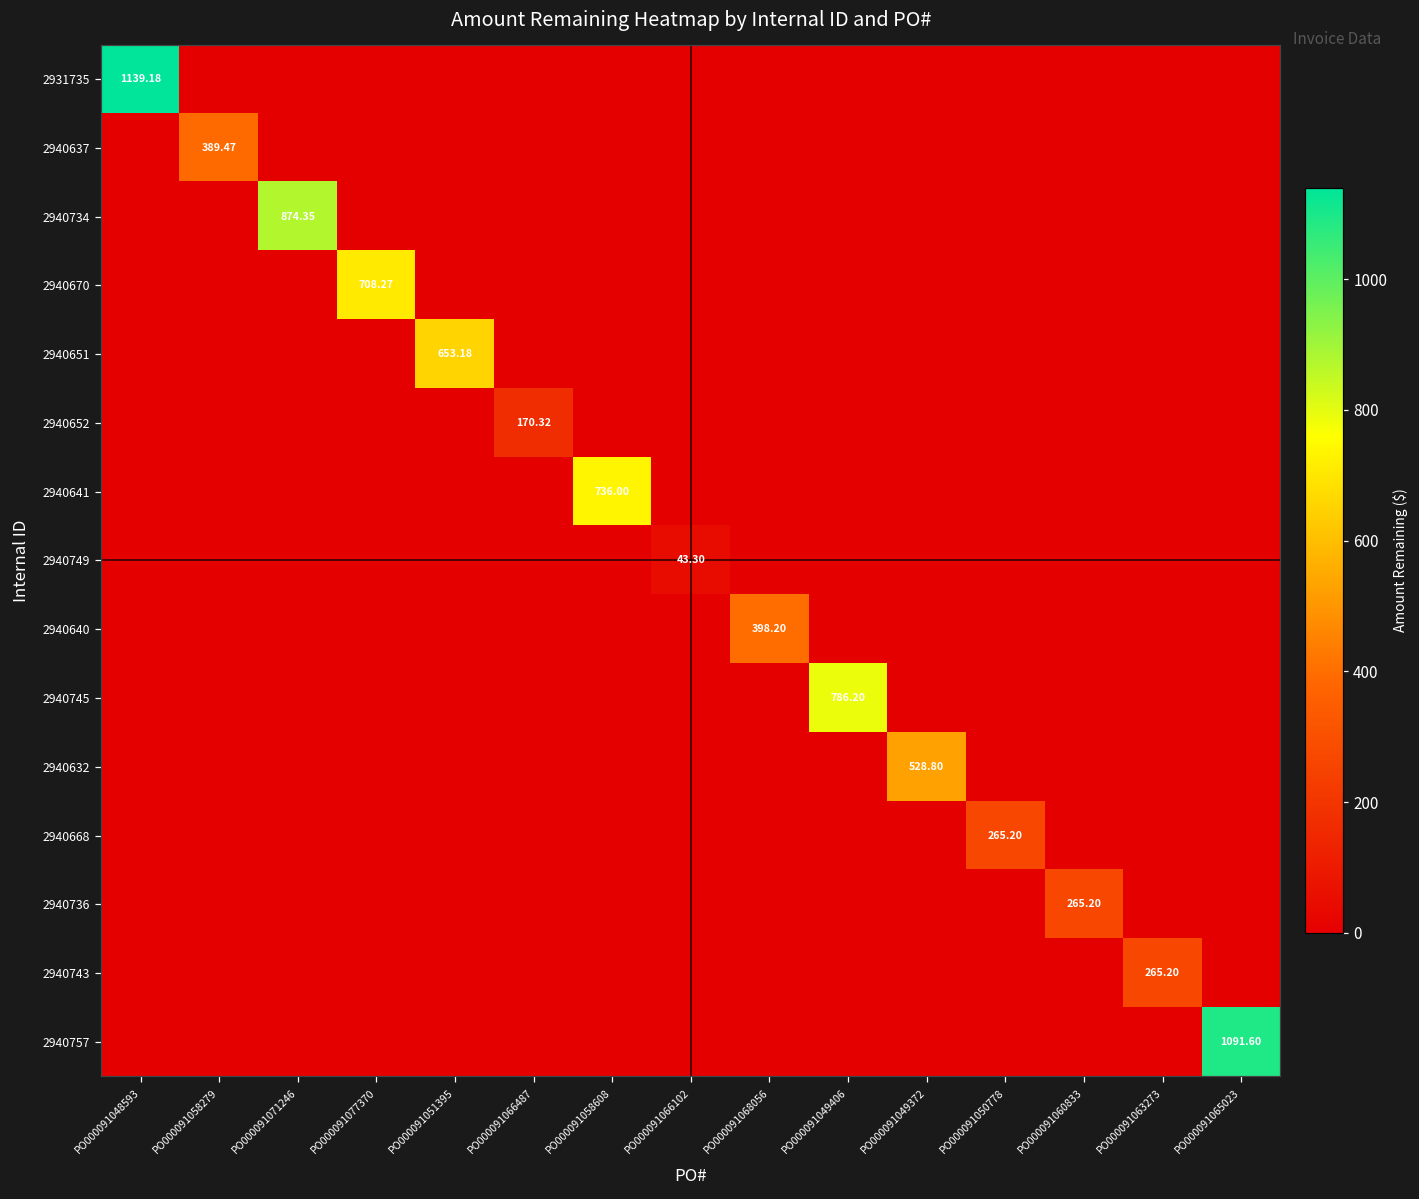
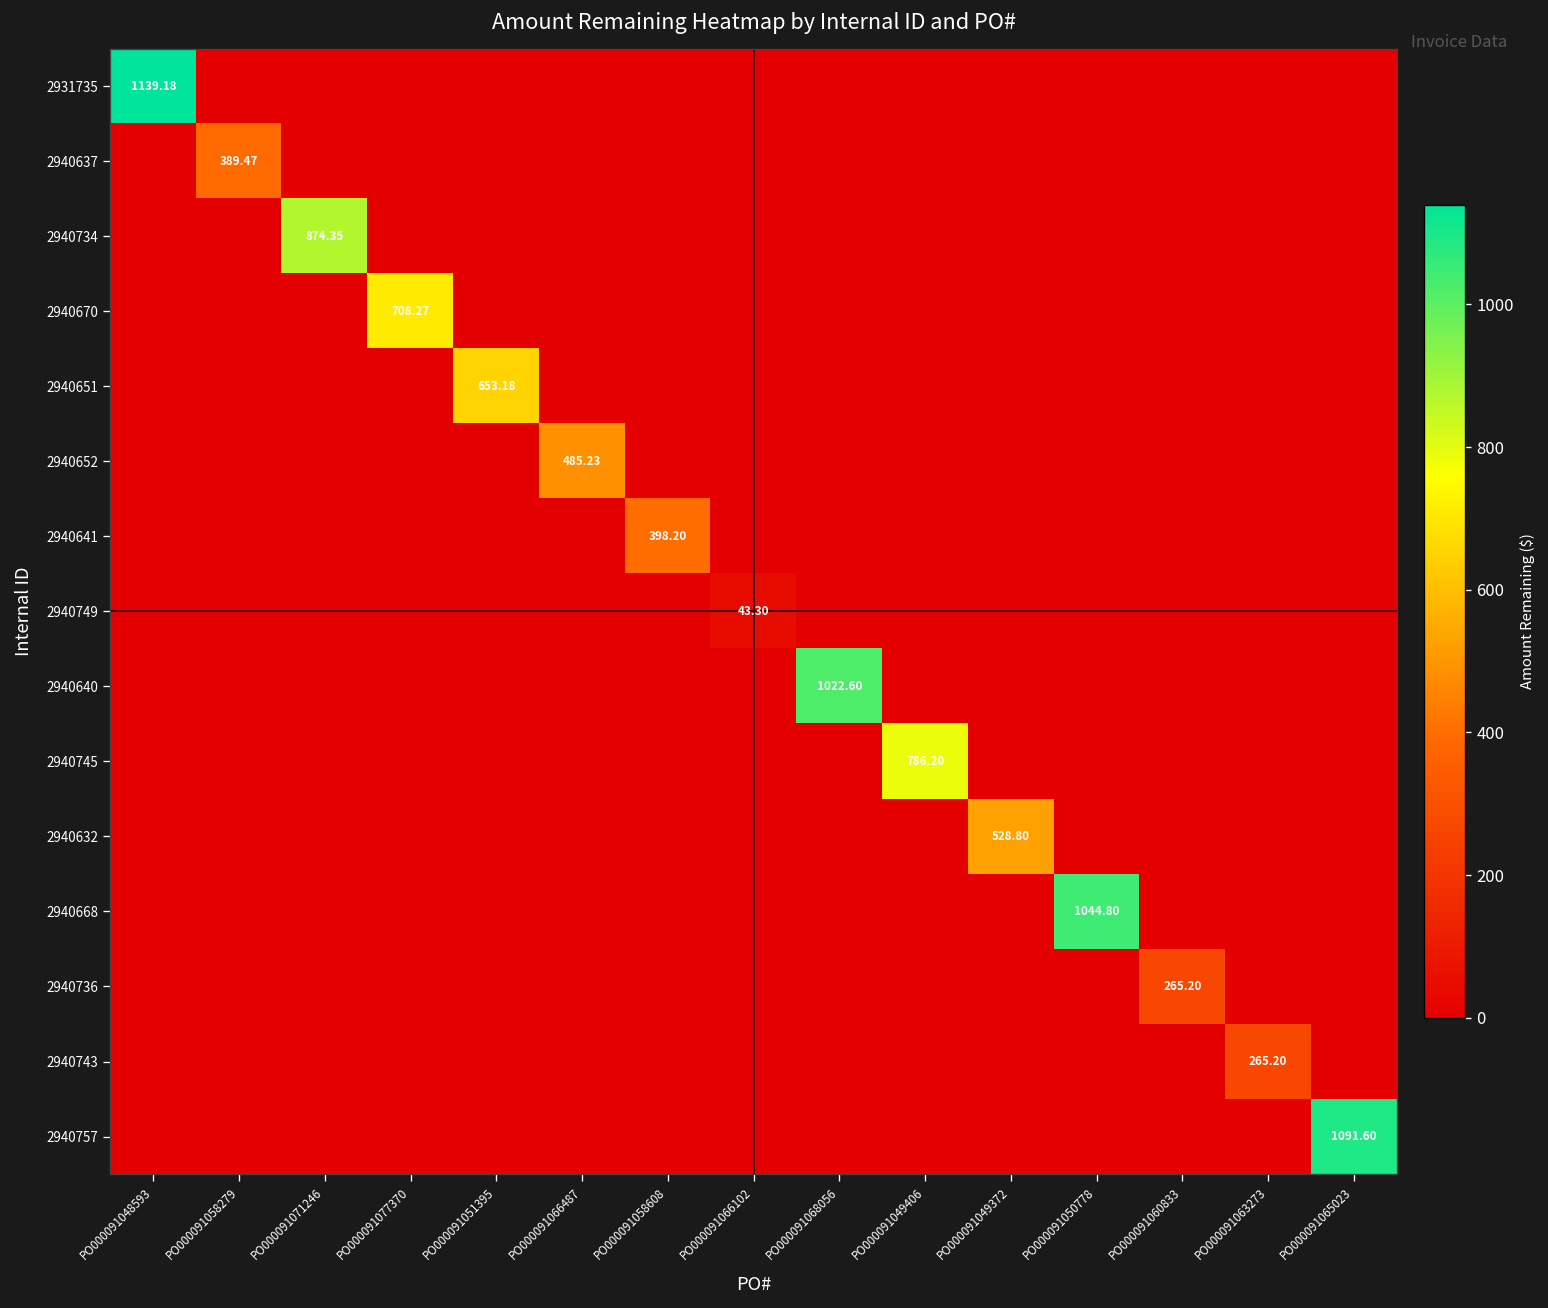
  {
    "2931735": {
      "PO000091048593": 1139.18
    },
    "2940637": {
      "PO000091058279": 389.47
    },
    "2940734": {
      "PO000091071246": 874.35
    },
    "2940670": {
      "PO000091077370": 708.27
    },
    "2940651": {
      "PO000091051395": 653.18
    },
    "2940652": {
-     "PO000091066487": 170.32
+     "PO000091066487": 485.23
    },
    "2940641": {
-     "PO000091058608": 736.00
+     "PO000091058608": 398.20
    },
    "2940749": {
      "PO000091066102": 43.30
    },
    "2940640": {
-     "PO000091068056": 398.20
+     "PO000091068056": 1022.60
    },
    "2940745": {
      "PO000091049406": 786.20
    },
    "2940632": {
      "PO000091049372": 528.80
    },
    "2940668": {
-     "PO000091050778": 265.20
+     "PO000091050778": 1044.80
    },
    "2940736": {
      "PO000091060833": 265.20
    },
    "2940743": {
      "PO000091063273": 265.20
    },
    "2940757": {
      "PO000091065023": 1091.60
    }
  }
